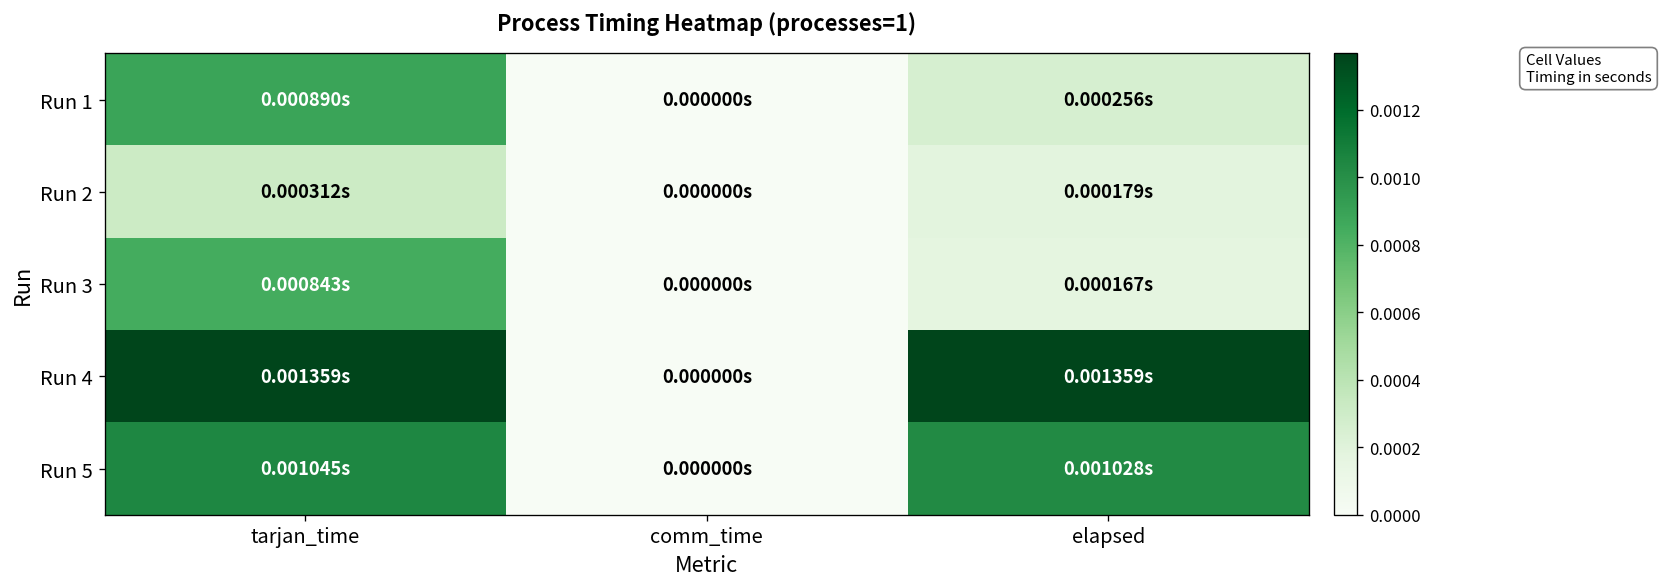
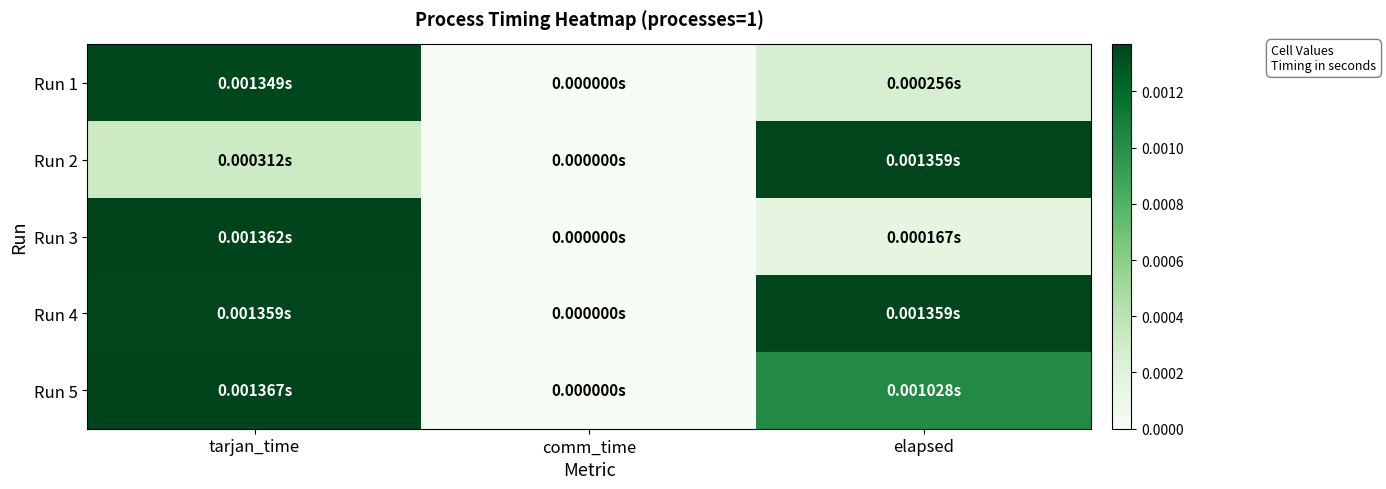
  {
    "Run 1": {
-     "tarjan_time": "0.000890s",
+     "tarjan_time": "0.001349s",
      "comm_time": "0.000000s",
      "elapsed": "0.000256s"
    },
    "Run 2": {
      "tarjan_time": "0.000312s",
      "comm_time": "0.000000s",
-     "elapsed": "0.000179s"
+     "elapsed": "0.001359s"
    },
    "Run 3": {
-     "tarjan_time": "0.000843s",
+     "tarjan_time": "0.001362s",
      "comm_time": "0.000000s",
      "elapsed": "0.000167s"
    },
    "Run 4": {
      "tarjan_time": "0.001359s",
      "comm_time": "0.000000s",
      "elapsed": "0.001359s"
    },
    "Run 5": {
-     "tarjan_time": "0.001045s",
+     "tarjan_time": "0.001367s",
      "comm_time": "0.000000s",
      "elapsed": "0.001028s"
    }
  }
